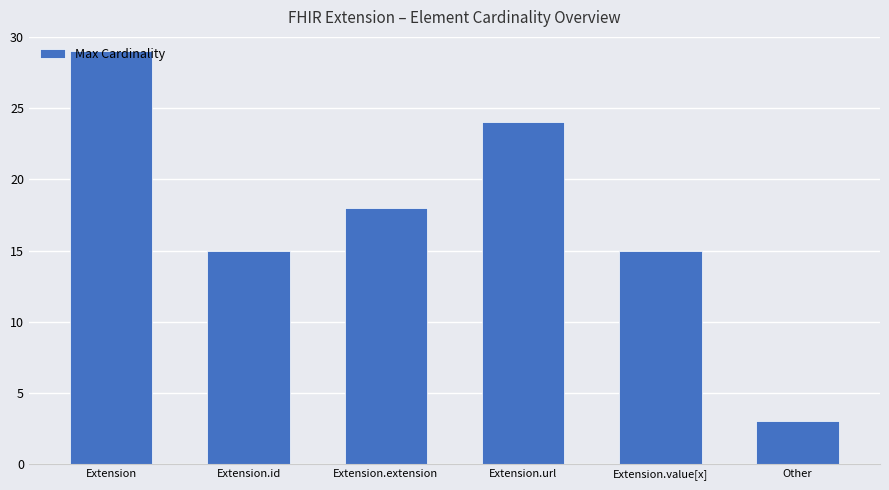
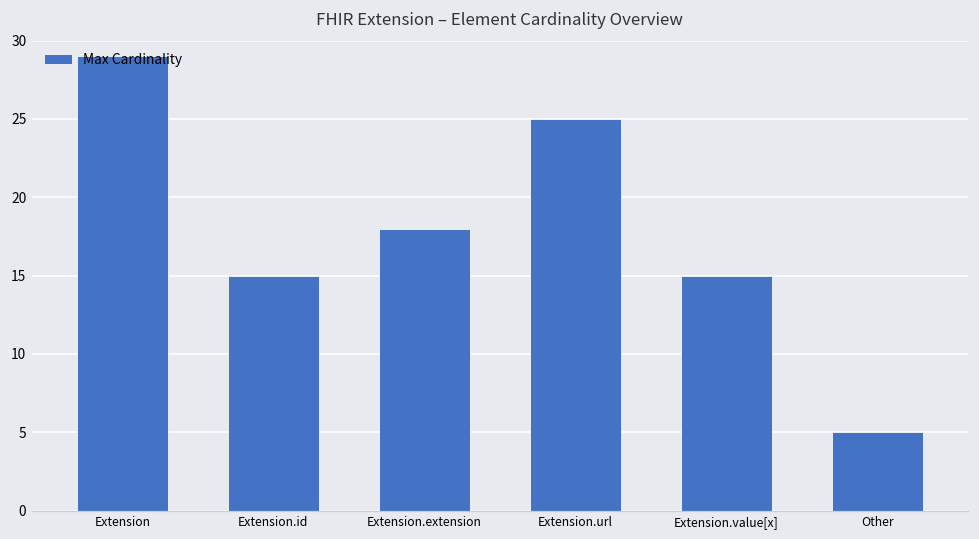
  {
    "Extension.id": 15,
    "Extension.extension": 18,
-   "Extension.url": 24,
+   "Extension.url": 25,
    "Extension.value[x]": 15,
-   "Other": 3
+   "Other": 5
  }
